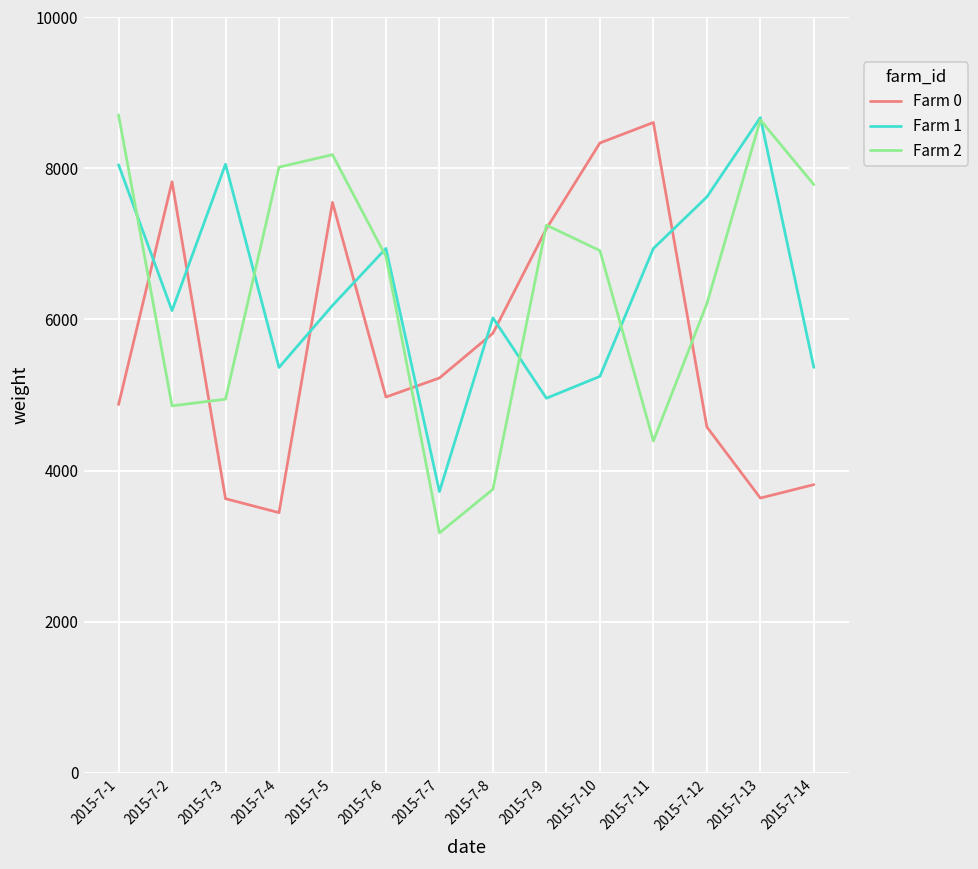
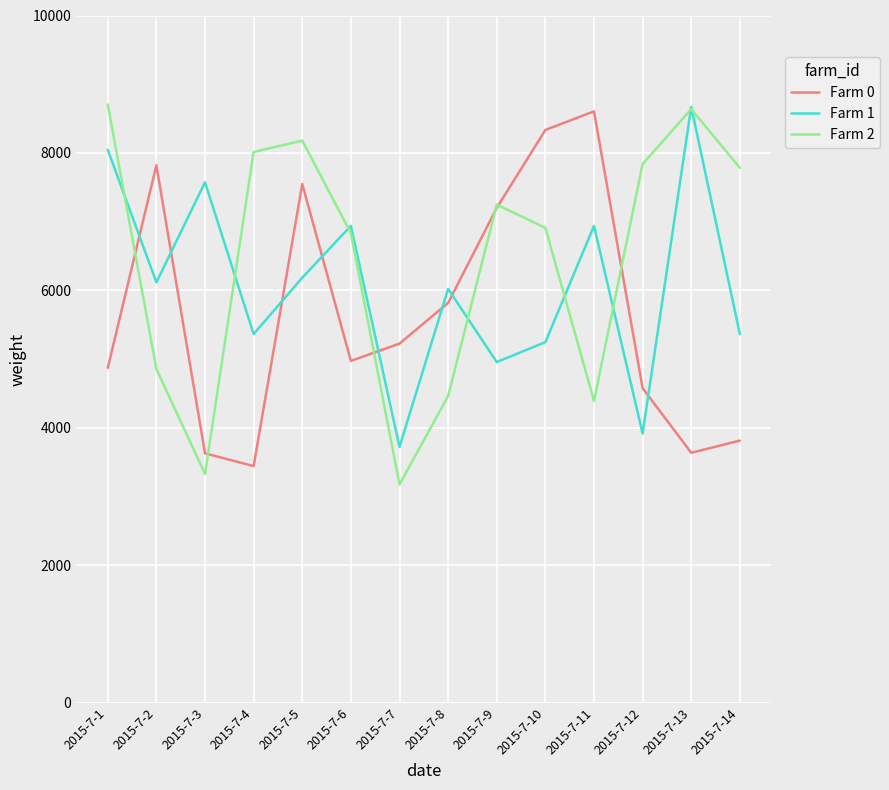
  {
    "Farm 0": {
      "2015-7-1": 4900,
      "2015-7-2": 7800,
      "2015-7-3": 3600,
      "2015-7-4": 3400,
      "2015-7-5": 7500,
      "2015-7-6": 5000,
      "2015-7-7": 5200,
      "2015-7-8": 5800,
      "2015-7-9": 7200,
      "2015-7-10": 8300,
      "2015-7-11": 8600,
      "2015-7-12": 4600,
      "2015-7-13": 3600,
      "2015-7-14": 3800
    },
    "Farm 1": {
      "2015-7-1": 8000,
      "2015-7-2": 6100,
-     "2015-7-3": 8100,
+     "2015-7-3": 7600,
      "2015-7-4": 5400,
      "2015-7-5": 6200,
      "2015-7-6": 6900,
      "2015-7-7": 3700,
      "2015-7-8": 6000,
      "2015-7-9": 5000,
      "2015-7-10": 5200,
      "2015-7-11": 6900,
-     "2015-7-12": 7600,
+     "2015-7-12": 3900,
      "2015-7-14": 5400
    },
    "Farm 2": {
      "2015-7-1": 8700,
      "2015-7-2": 4900,
-     "2015-7-3": 4900,
+     "2015-7-3": 3300,
      "2015-7-4": 8000,
      "2015-7-5": 8200,
      "2015-7-6": 6800,
      "2015-7-7": 3200,
-     "2015-7-8": 3800,
+     "2015-7-8": 4500,
      "2015-7-9": 7200,
      "2015-7-10": 6900,
      "2015-7-11": 4400,
-     "2015-7-12": 6200,
+     "2015-7-12": 7800,
      "2015-7-14": 7800
    }
  }
